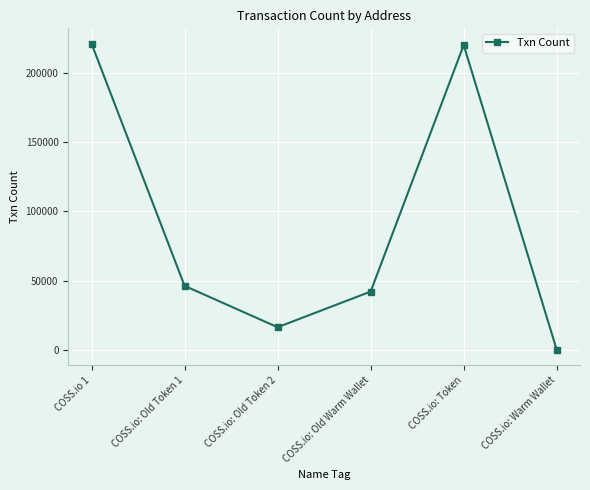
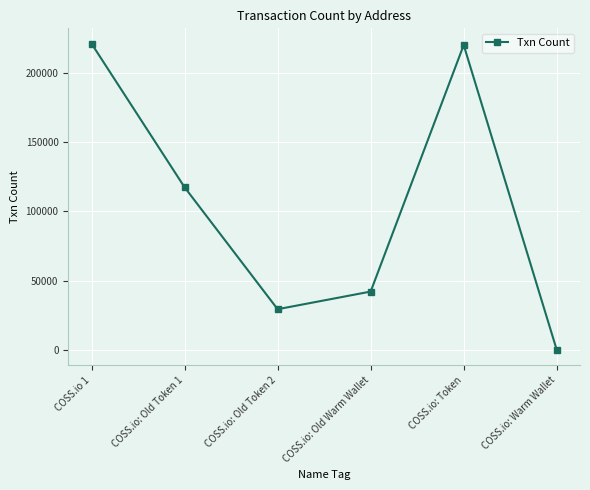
  {
    "COSS.io 1": 221000,
-   "COSS.io: Old Token 1": 46000,
-   "COSS.io: Old Token 2": 16000,
+   "COSS.io: Old Token 1": 117000,
+   "COSS.io: Old Token 2": 29000,
    "COSS.io: Old Warm Wallet": 42000,
    "COSS.io: Token": 220000,
    "COSS.io: Warm Wallet": 0
  }
